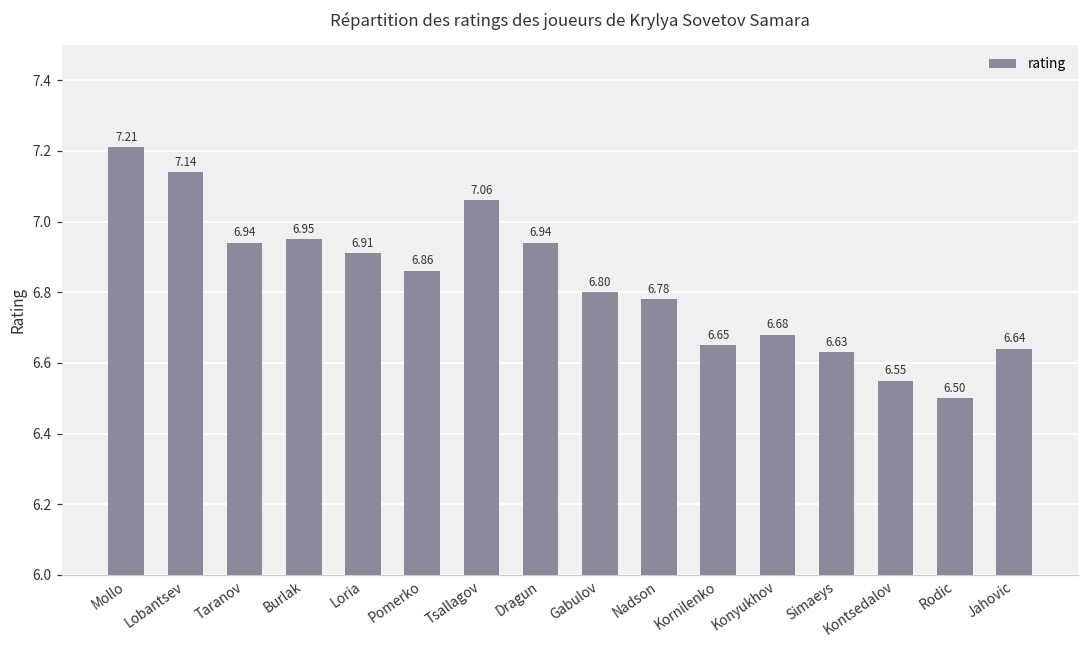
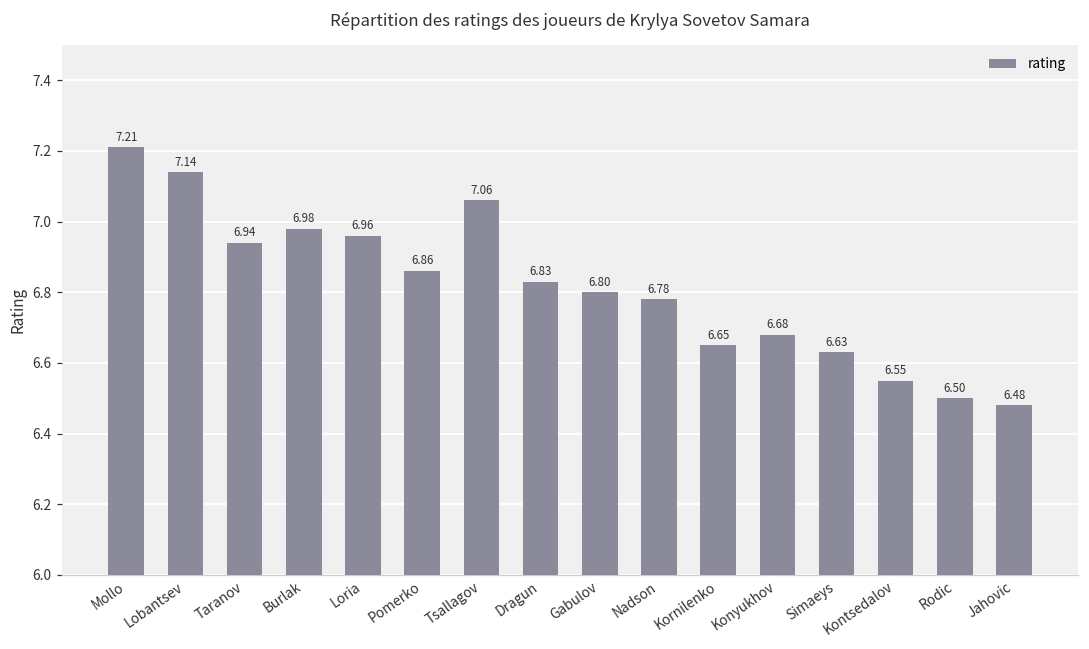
  {
    "Mollo": 7.21,
    "Lobantsev": 7.14,
    "Taranov": 6.94,
-   "Burlak": 6.95,
-   "Loria": 6.91,
+   "Burlak": 6.98,
+   "Loria": 6.96,
    "Pomerko": 6.86,
    "Tsallagov": 7.06,
-   "Dragun": 6.94,
+   "Dragun": 6.83,
    "Gabulov": 6.80,
    "Nadson": 6.78,
    "Kornilenko": 6.65,
    "Konyukhov": 6.68,
    "Simaeys": 6.63,
    "Kontsedalov": 6.55,
    "Rodic": 6.50,
-   "Jahovic": 6.64
+   "Jahovic": 6.48
  }
